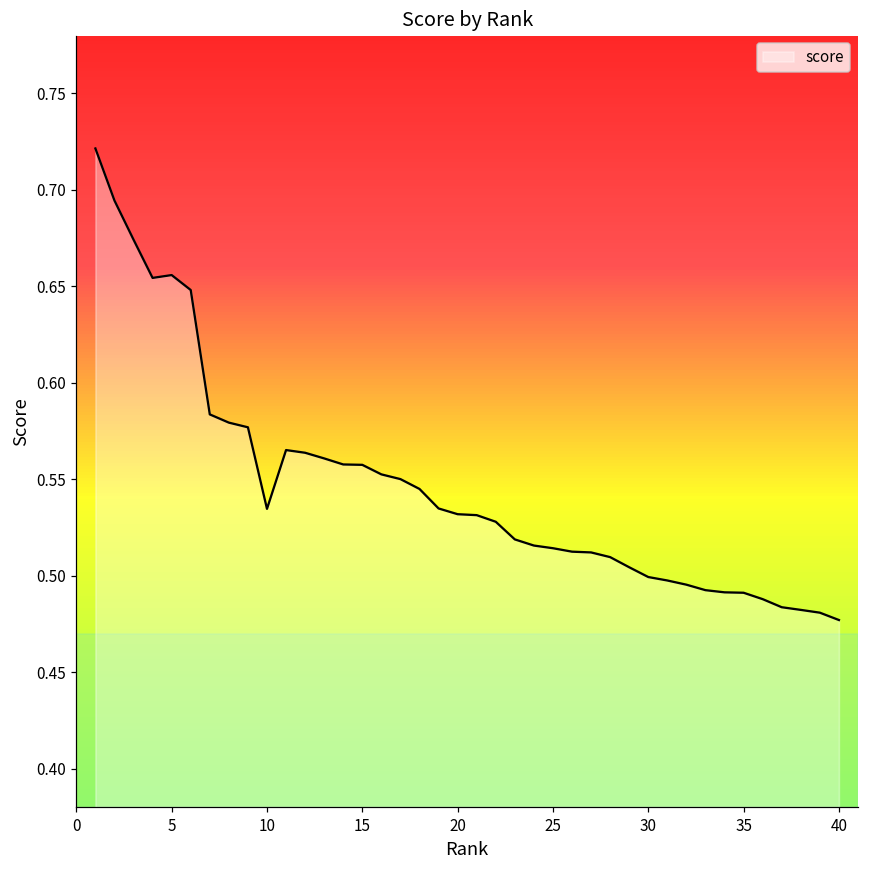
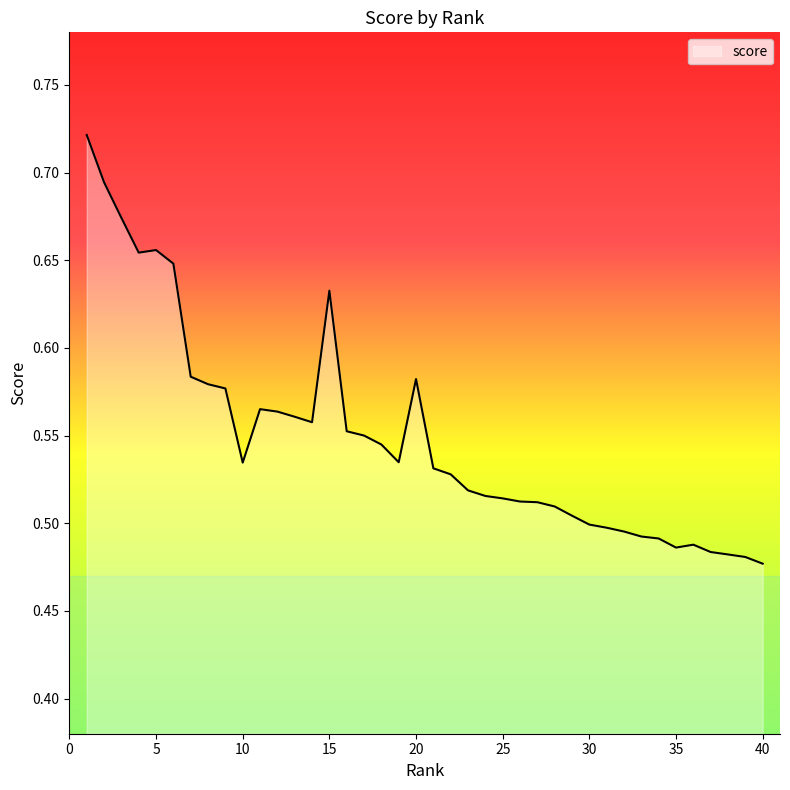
  {
    "5": 0.656,
    "10": 0.535,
-   "15": 0.557,
-   "20": 0.532,
+   "15": 0.633,
+   "20": 0.582,
    "25": 0.514,
    "30": 0.499,
-   "35": 0.491,
+   "35": 0.486,
    "40": 0.477
  }
